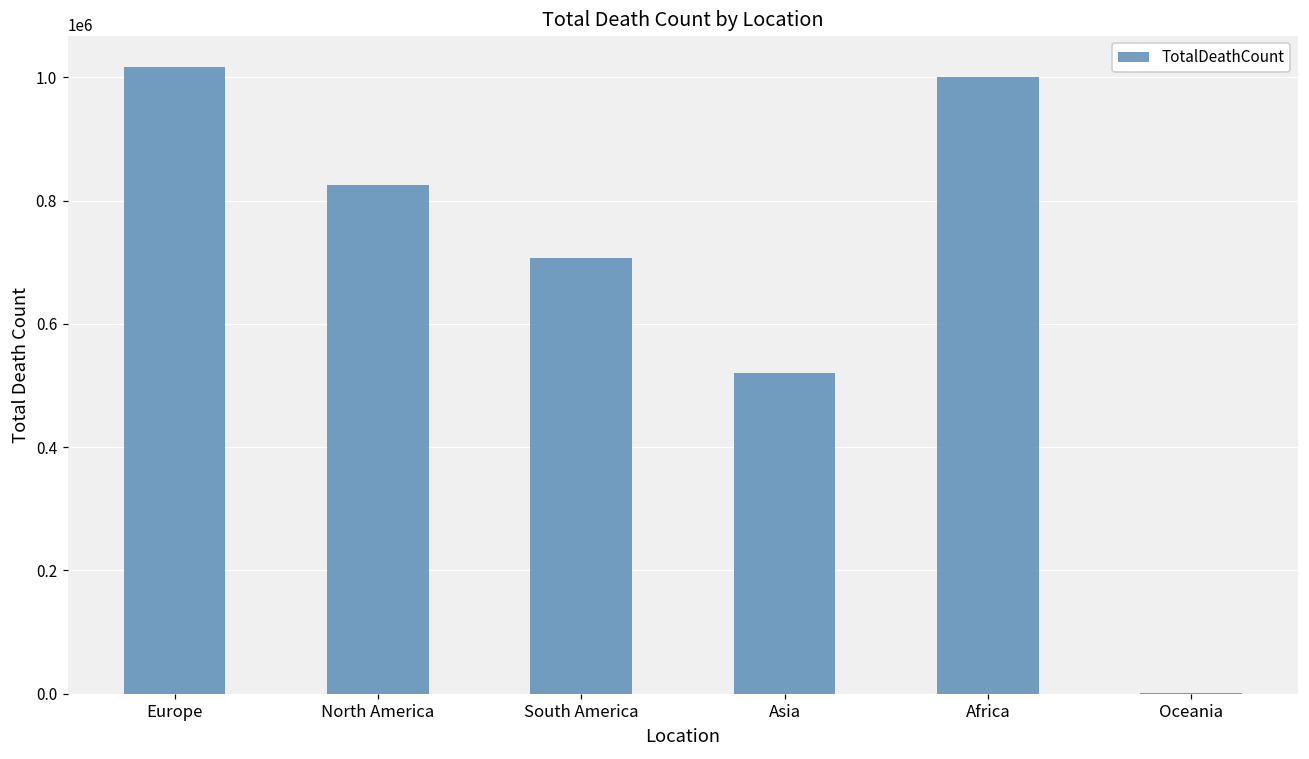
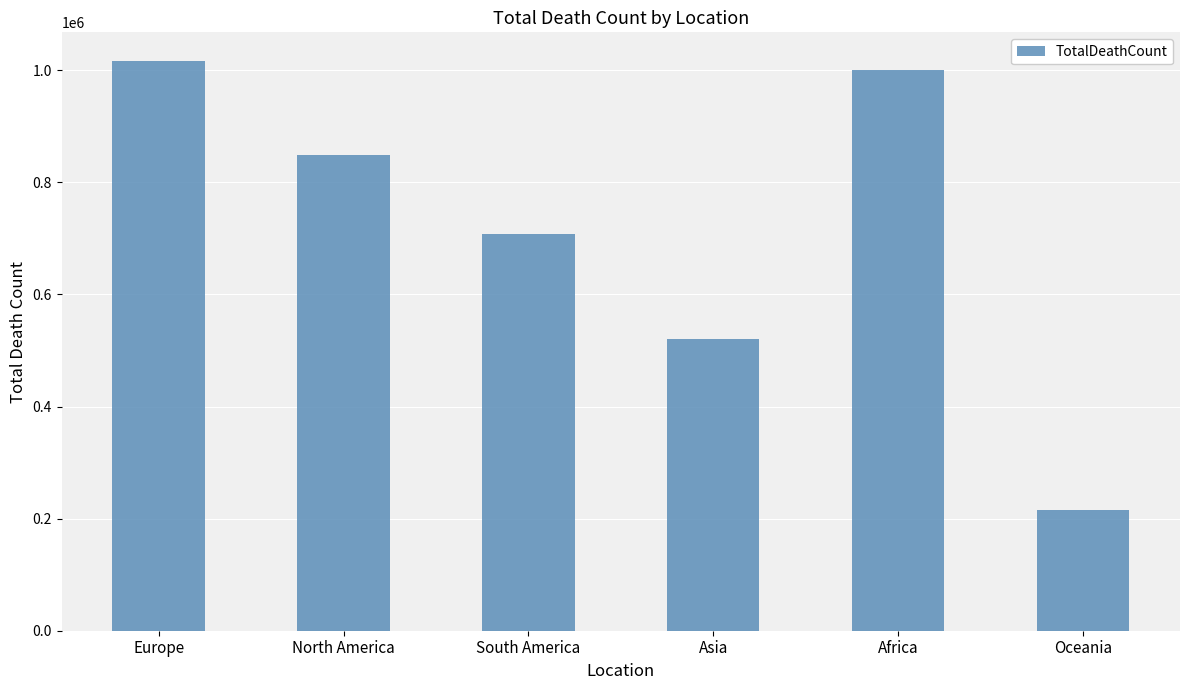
  {
    "Europe": 1020000,
-   "North America": 830000,
+   "North America": 850000,
    "South America": 710000,
    "Asia": 520000,
    "Africa": 1000000,
-   "Oceania": 0
+   "Oceania": 220000
  }
